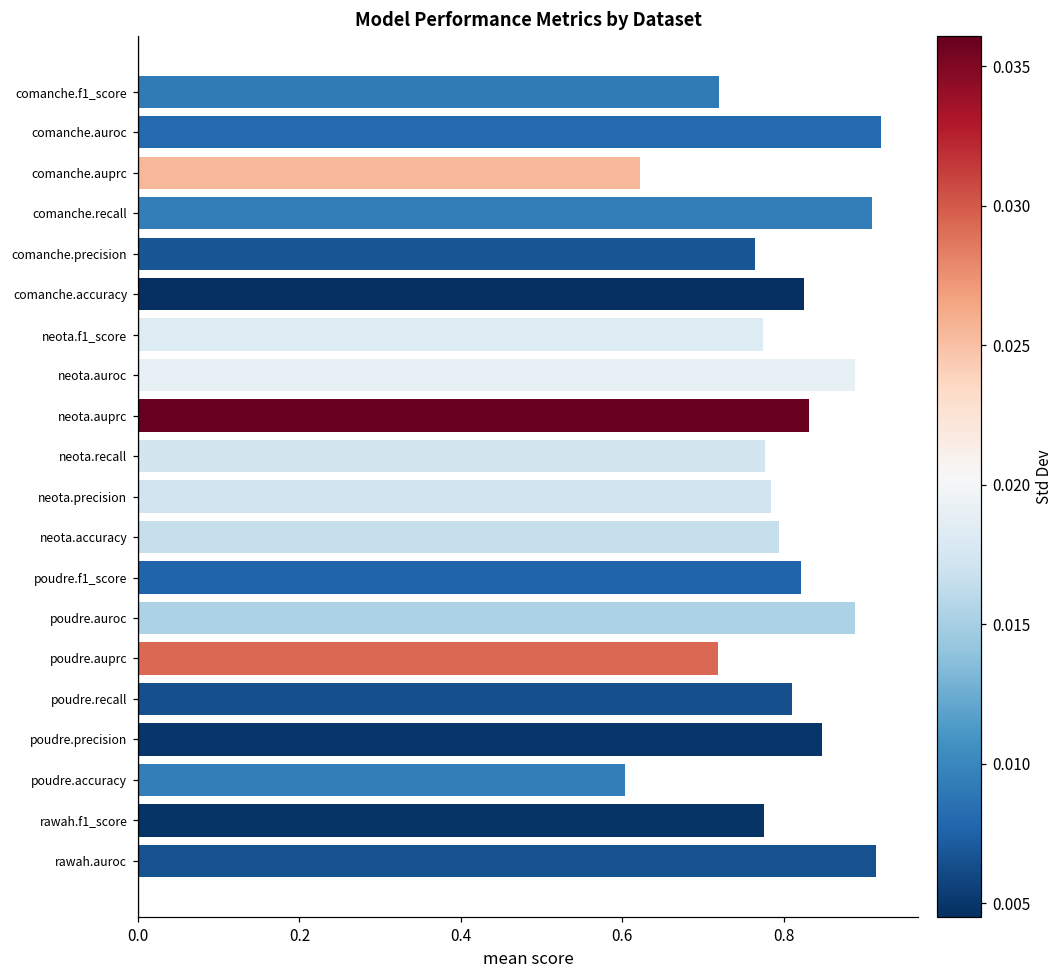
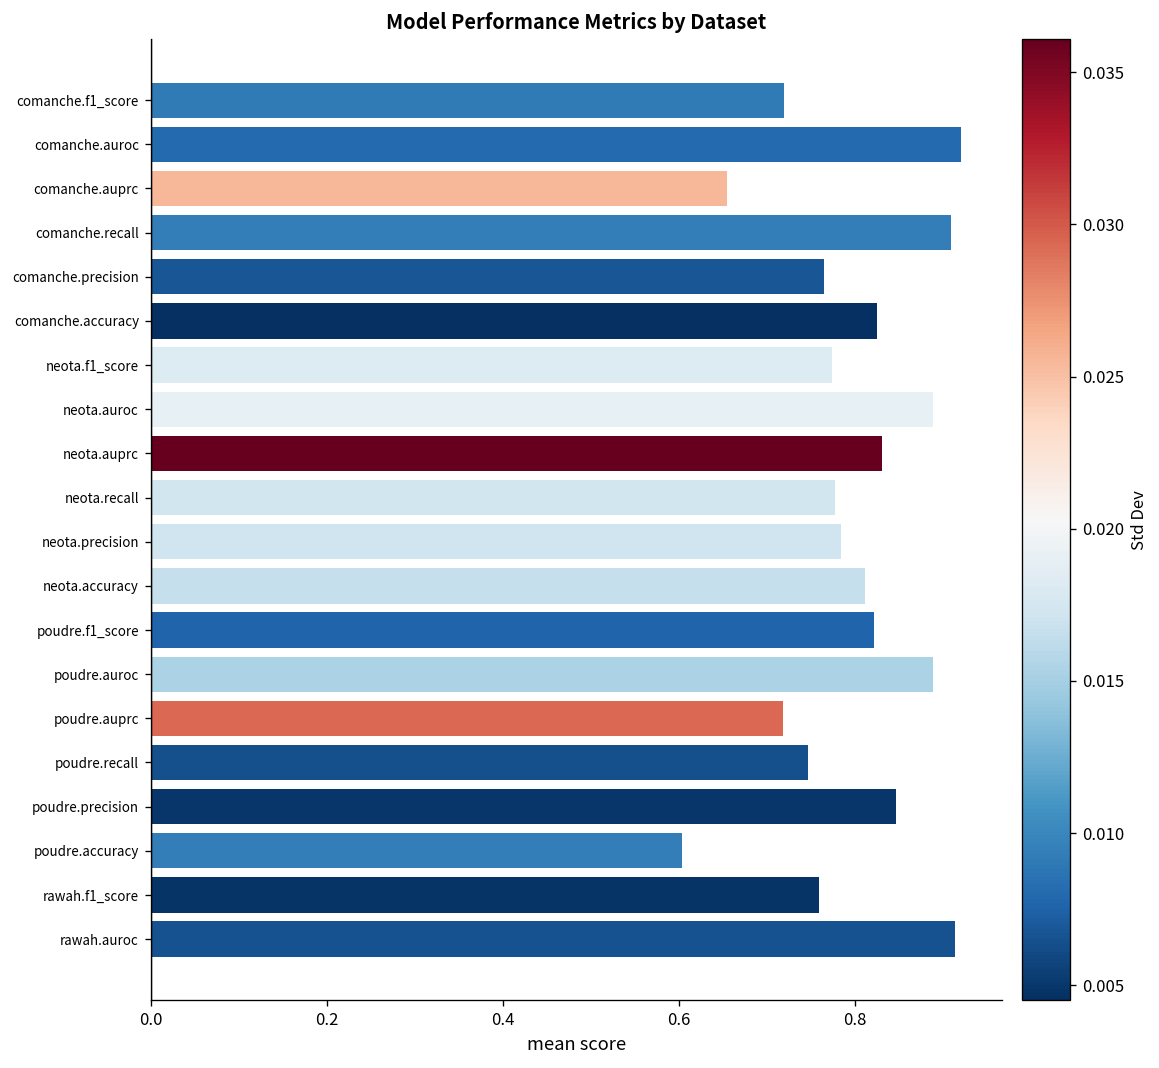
  {
    "comanche.f1_score": 0.72,
    "comanche.auroc": 0.92,
-   "comanche.auprc": 0.62,
+   "comanche.auprc": 0.66,
    "comanche.recall": 0.91,
    "comanche.precision": 0.76,
    "comanche.accuracy": 0.82,
    "neota.f1_score": 0.77,
    "neota.auroc": 0.89,
    "neota.auprc": 0.83,
    "neota.recall": 0.78,
    "neota.precision": 0.78,
-   "neota.accuracy": 0.79,
+   "neota.accuracy": 0.81,
    "poudre.f1_score": 0.82,
    "poudre.auroc": 0.89,
    "poudre.auprc": 0.72,
-   "poudre.recall": 0.81,
+   "poudre.recall": 0.75,
    "poudre.precision": 0.85,
    "poudre.accuracy": 0.60,
-   "rawah.f1_score": 0.78,
+   "rawah.f1_score": 0.76,
    "rawah.auroc": 0.91
  }
